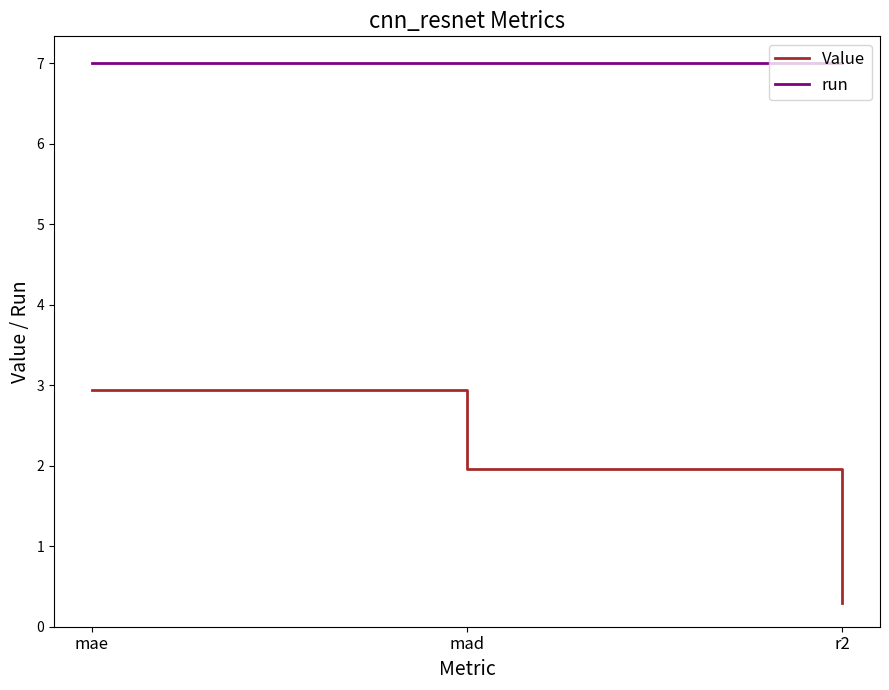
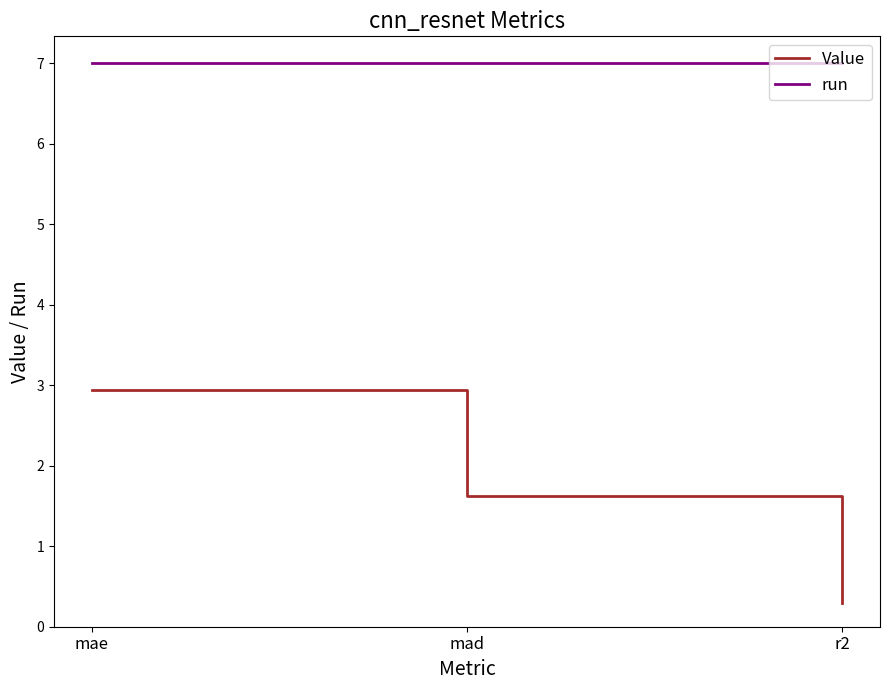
  {
    "Value": {
      "mae": 2.9,
-     "mad": 2.0,
+     "mad": 1.6,
      "r2": 0.3
    },
    "run": {
      "mae": 7.0,
      "mad": 7.0
    }
  }
